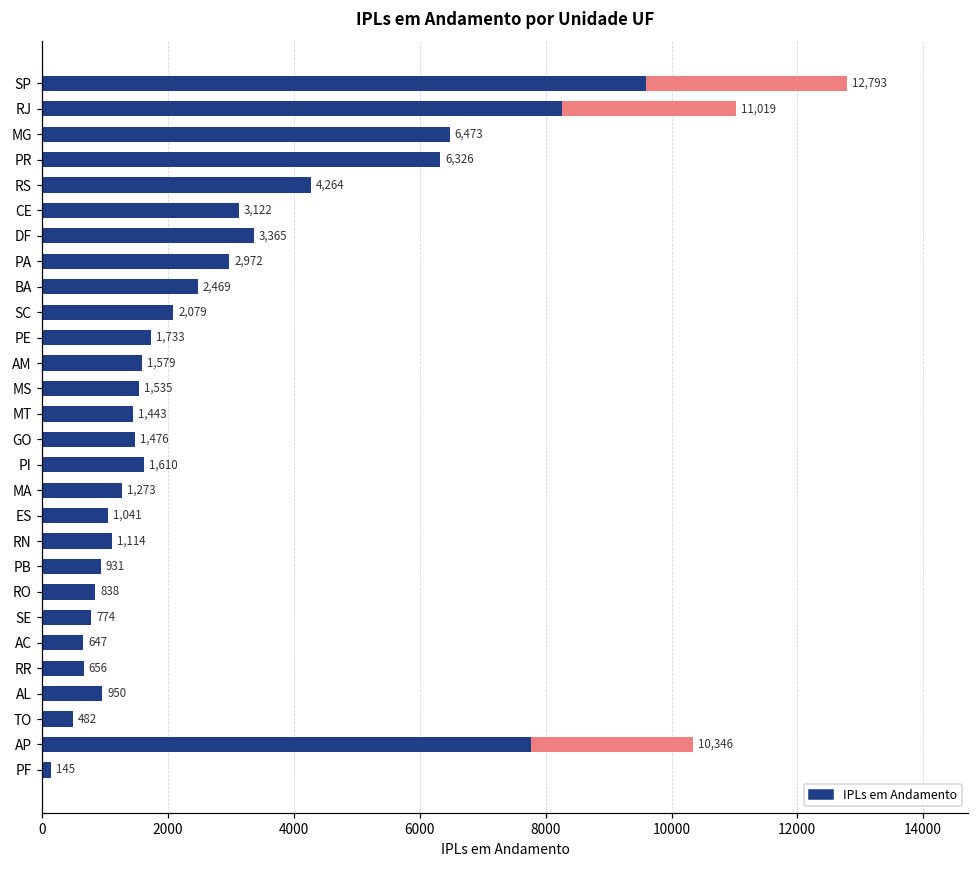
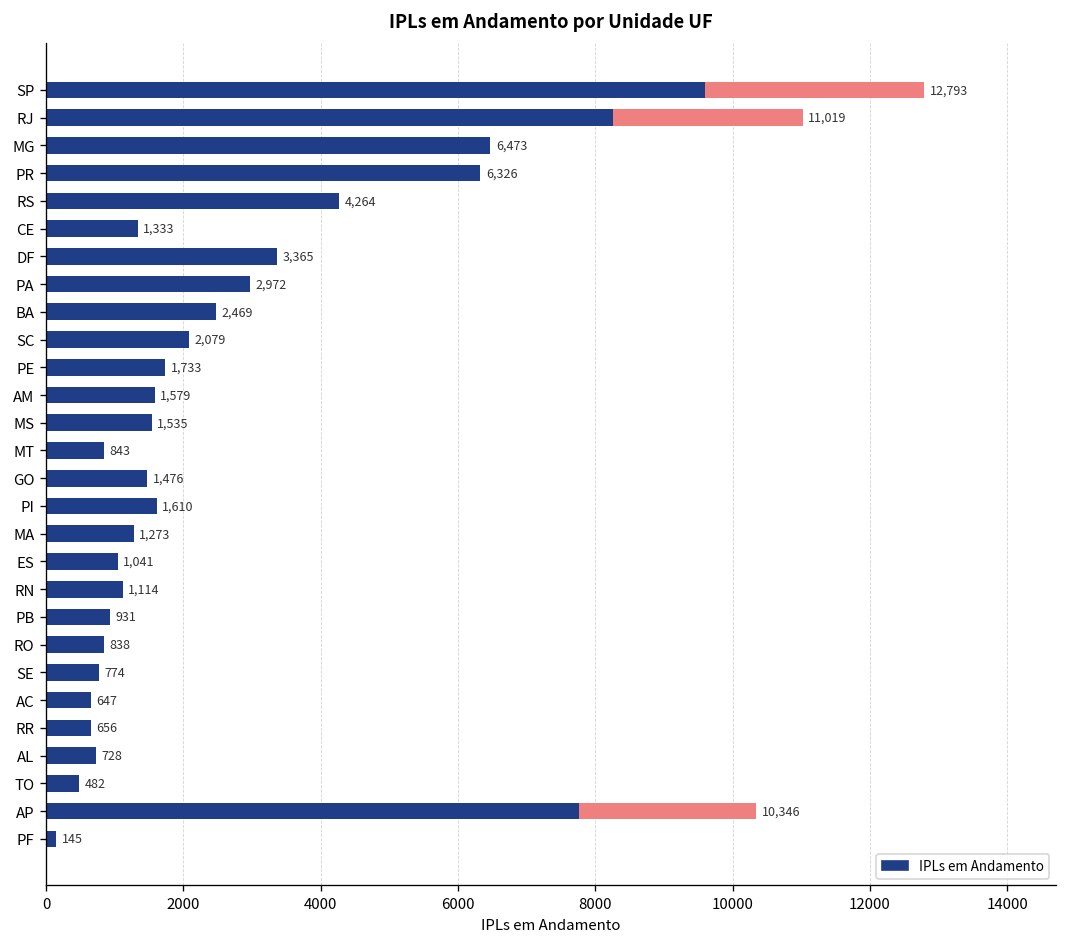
  {
    "IPLs em Andamento": {
      "SP": "12,793",
      "RJ": "11,019",
      "MG": "6,473",
      "PR": "6,326",
      "RS": "4,264",
-     "CE": "3,122",
+     "CE": "1,333",
      "DF": "3,365",
      "PA": "2,972",
      "BA": "2,469",
      "SC": "2,079",
      "PE": "1,733",
      "AM": "1,579",
      "MS": "1,535",
-     "MT": "1,443",
+     "MT": "843",
      "GO": "1,476",
      "PI": "1,610",
      "MA": "1,273",
      "ES": "1,041",
      "RN": "1,114",
      "PB": "931",
      "RO": "838",
      "SE": "774",
      "AC": "647",
      "RR": "656",
-     "AL": "950",
+     "AL": "728",
      "TO": "482",
      "AP": "10,346",
      "PF": "145"
    }
  }
